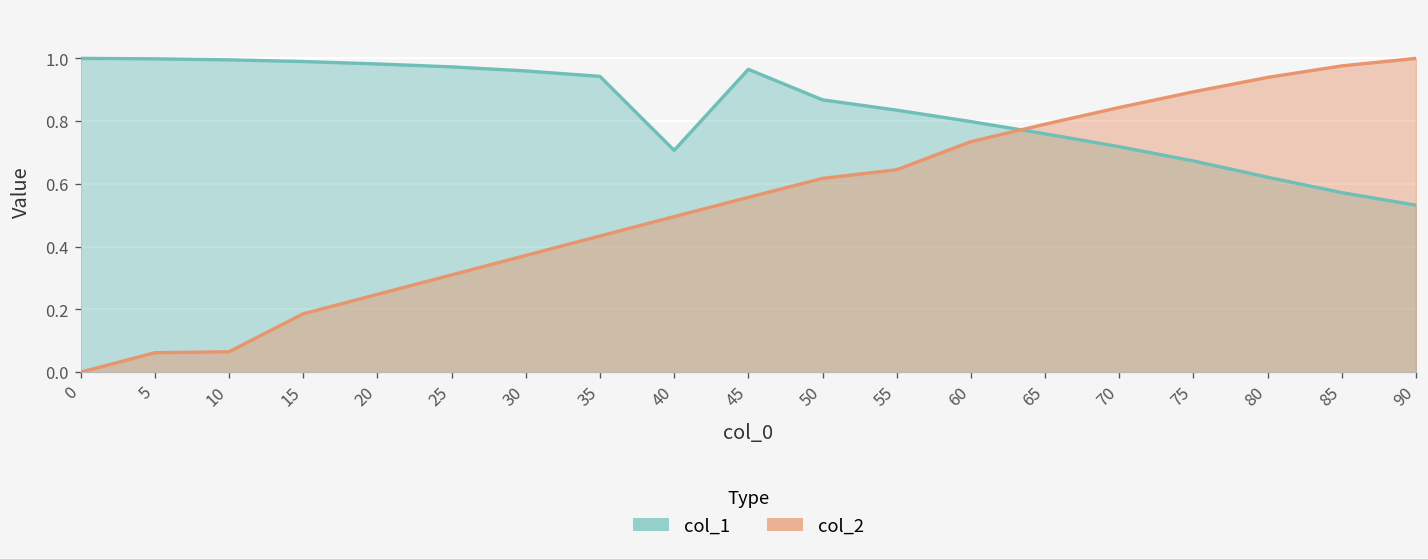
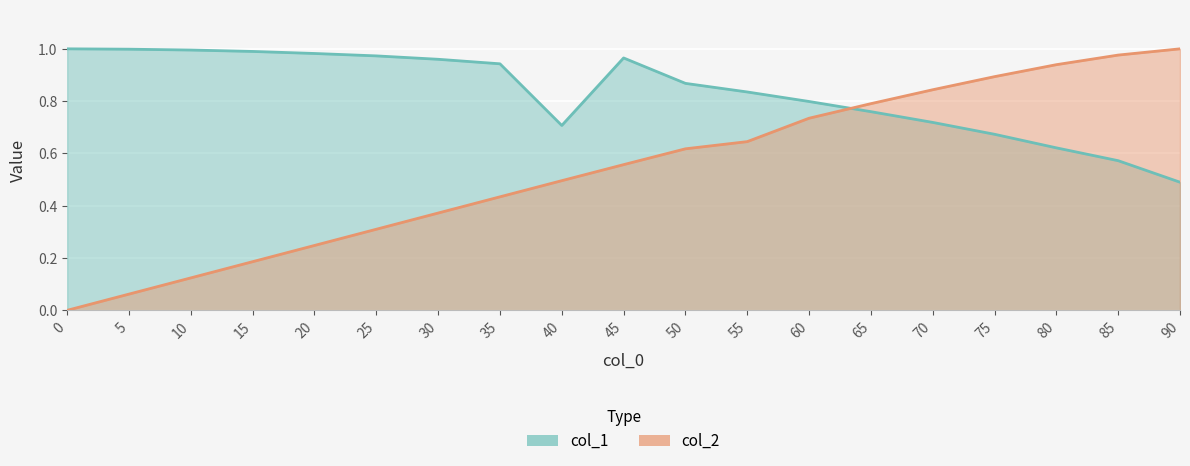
  {
    "col_1": {
      "0": 1.00,
      "5": 1.00,
      "10": 1.00,
      "15": 0.99,
      "20": 0.98,
      "25": 0.97,
      "30": 0.96,
      "35": 0.94,
      "40": 0.71,
      "45": 0.97,
      "50": 0.87,
      "55": 0.84,
      "60": 0.80,
      "65": 0.76,
      "70": 0.72,
      "75": 0.67,
      "80": 0.62,
      "85": 0.57,
-     "90": 0.53
+     "90": 0.49
    },
    "col_2": {
      "0": 0.00,
      "5": 0.06,
-     "10": 0.07,
+     "10": 0.12,
      "15": 0.19,
      "20": 0.25,
      "25": 0.31,
      "30": 0.37,
      "35": 0.43,
      "40": 0.50,
      "45": 0.56,
      "50": 0.62,
      "55": 0.65,
      "60": 0.73,
      "65": 0.79,
      "70": 0.84,
      "75": 0.89,
      "80": 0.94,
      "85": 0.98,
      "90": 1.00
    }
  }
